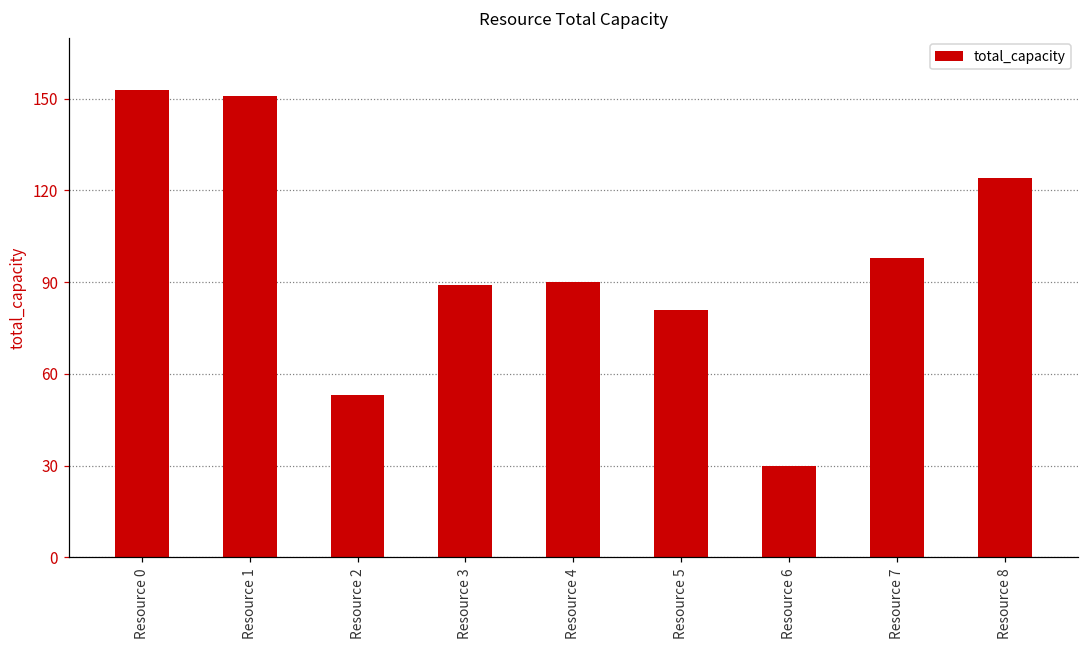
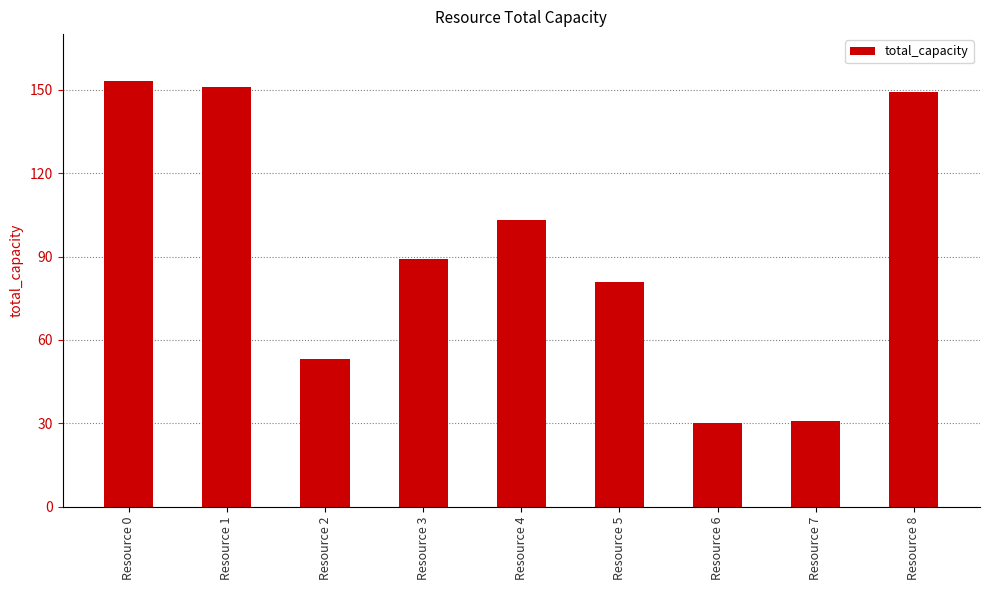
  {
    "Resource 0": 153,
    "Resource 1": 151,
    "Resource 2": 53,
    "Resource 3": 89,
-   "Resource 4": 90,
+   "Resource 4": 103,
    "Resource 5": 81,
    "Resource 6": 30,
-   "Resource 7": 98,
-   "Resource 8": 124
+   "Resource 7": 31,
+   "Resource 8": 149
  }
